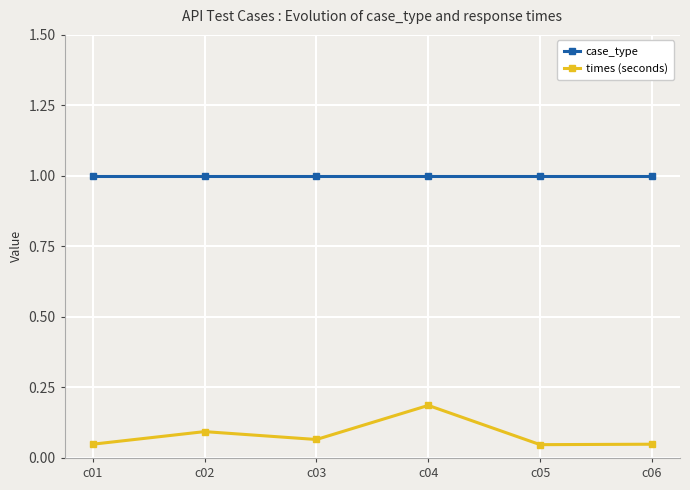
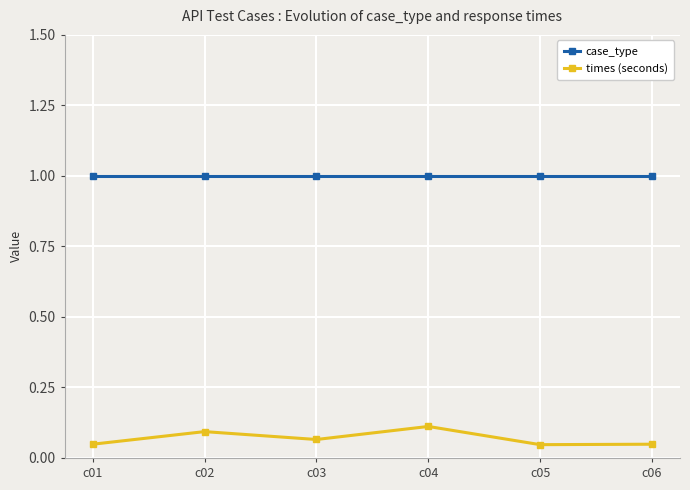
  {
    "case_type": {
      "c01": 1.00,
      "c02": 1.00,
      "c03": 1.00,
      "c04": 1.00,
      "c05": 1.00,
      "c06": 1.00
    },
    "times (seconds)": {
      "c01": 0.05,
      "c02": 0.09,
      "c03": 0.07,
-     "c04": 0.19,
+     "c04": 0.11,
      "c05": 0.05,
      "c06": 0.05
    }
  }
